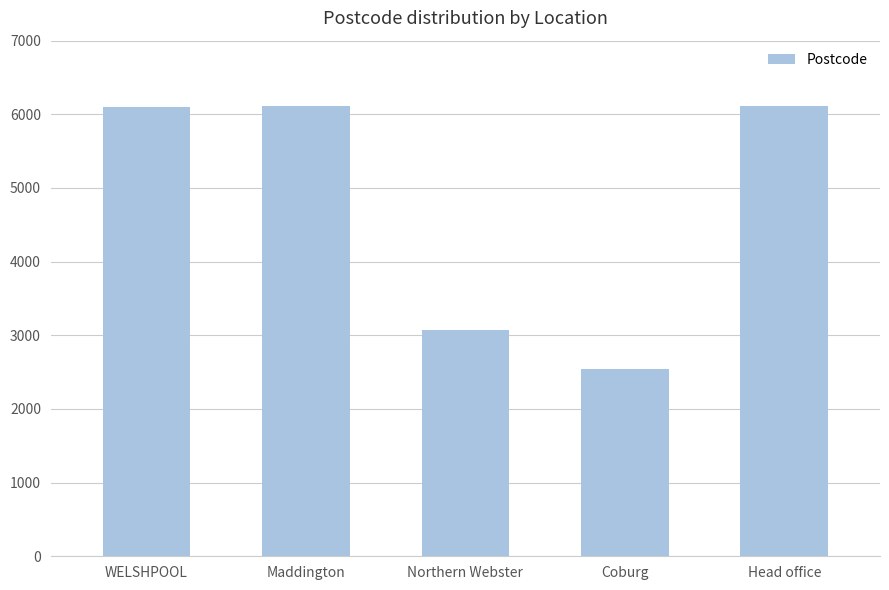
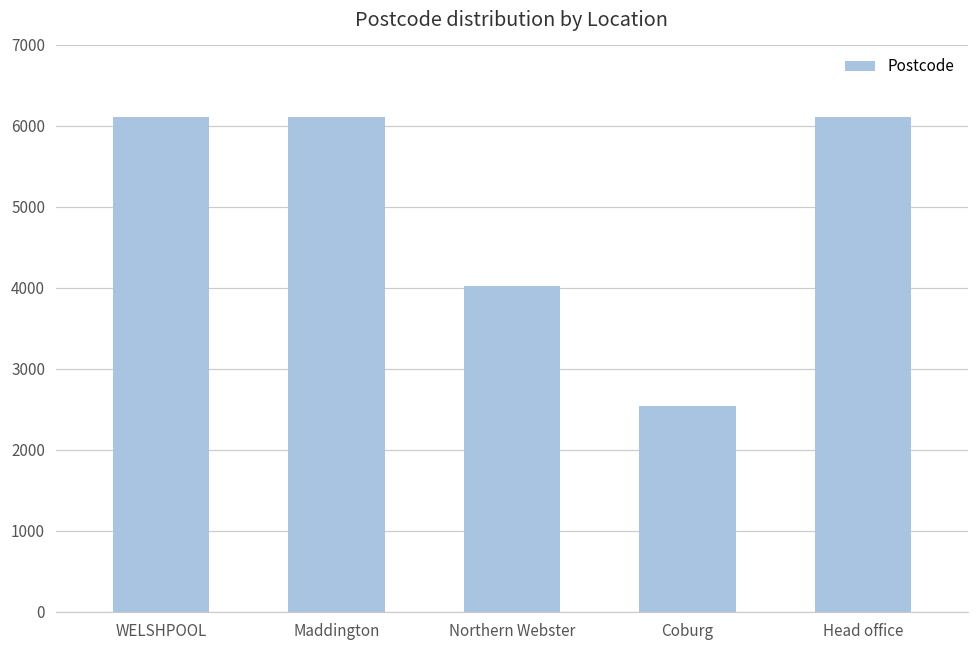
  {
    "WELSHPOOL": 6100,
    "Maddington": 6100,
-   "Northern Webster": 3100,
+   "Northern Webster": 4000,
    "Coburg": 2500,
    "Head office": 6100
  }
